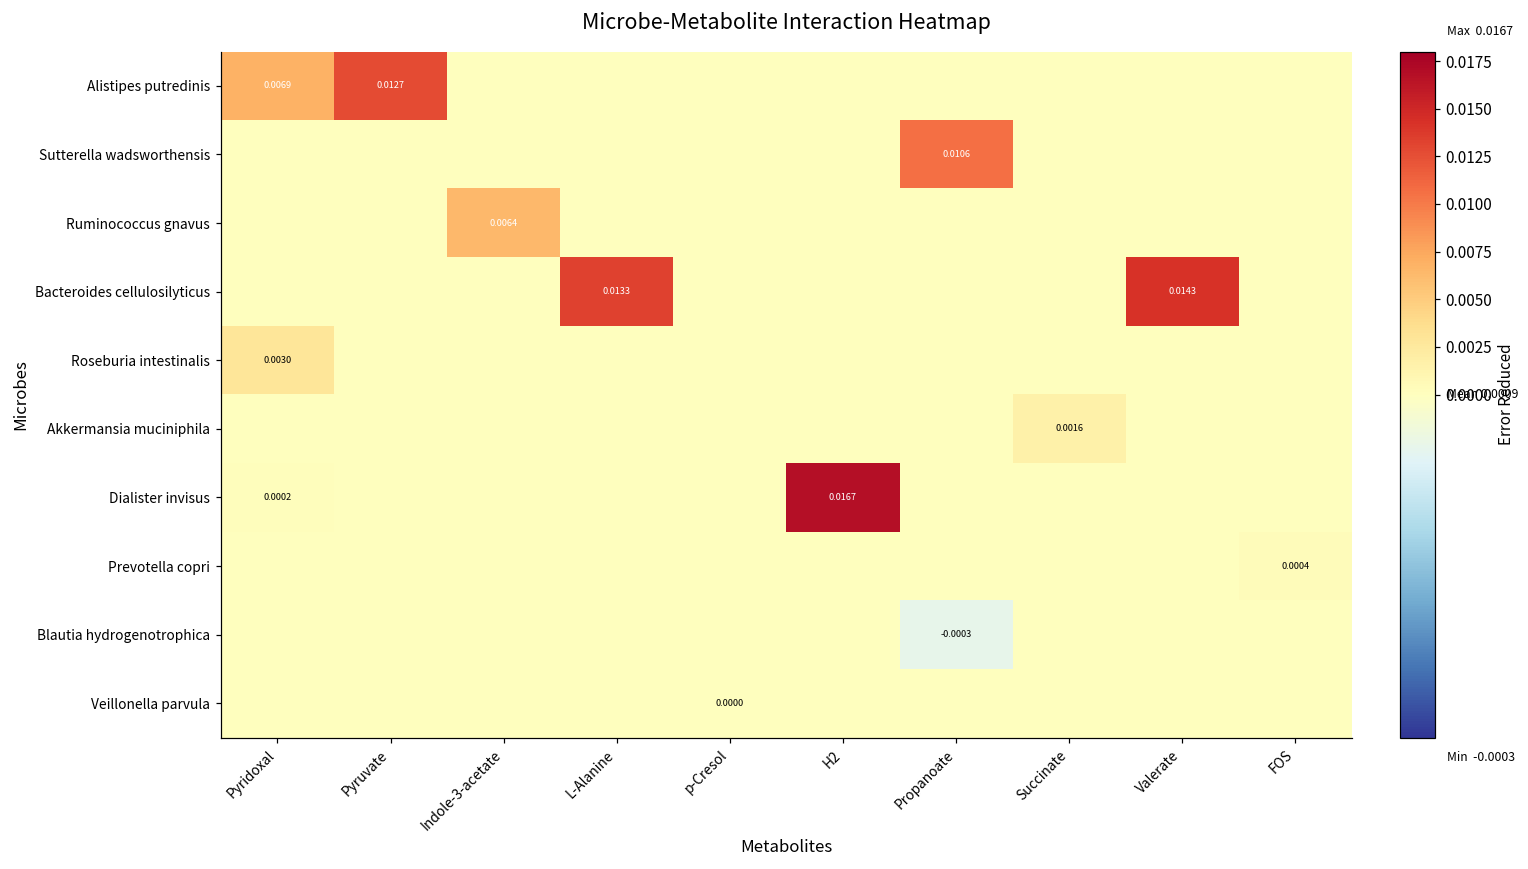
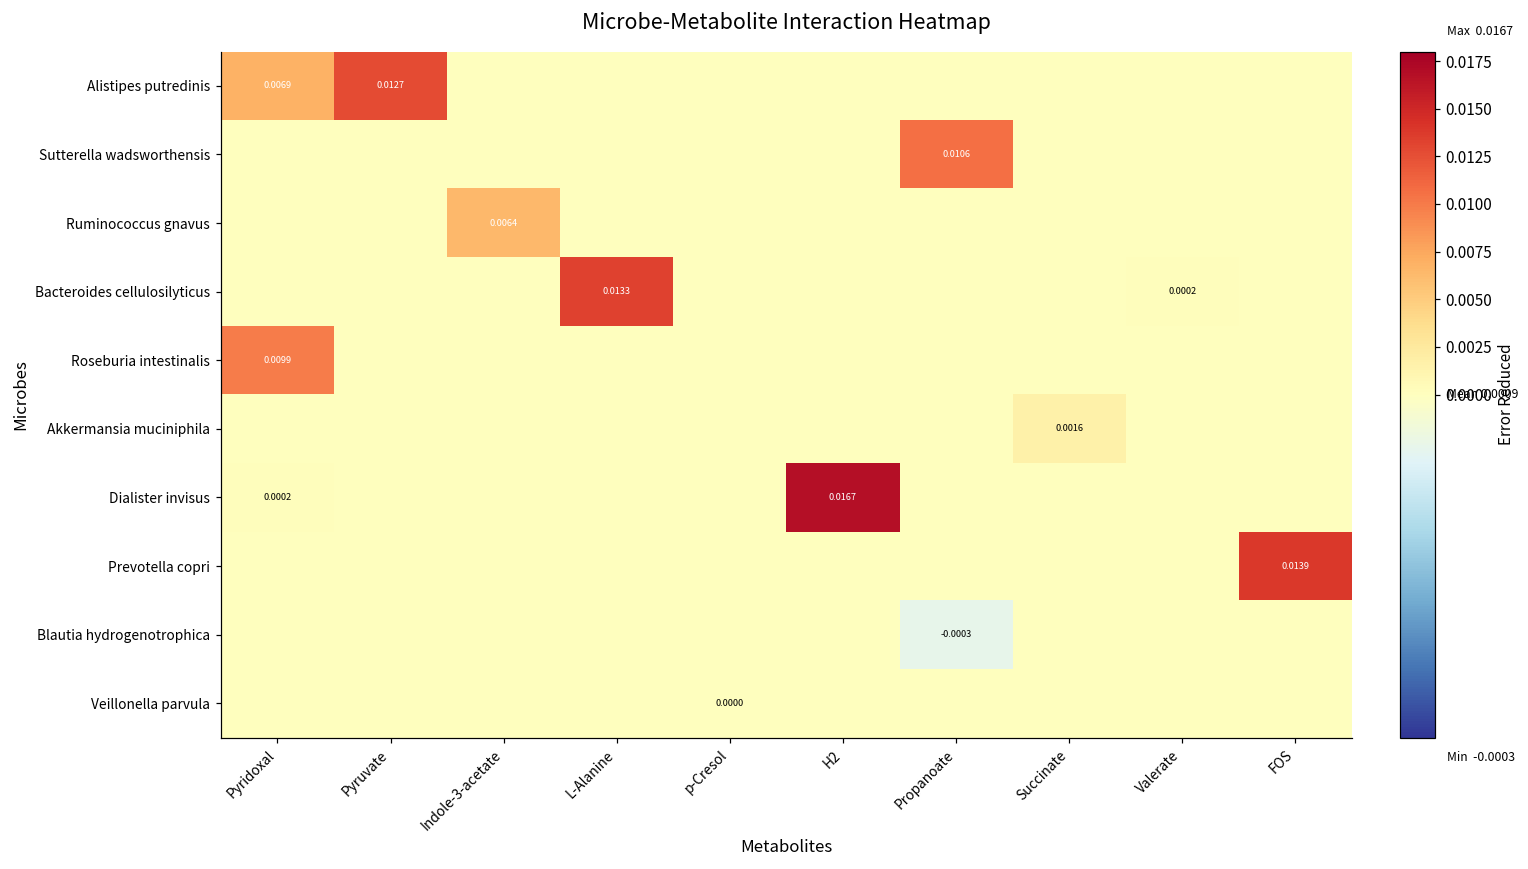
  {
    "Alistipes putredinis": {
      "Pyridoxal": 0.0069,
      "Pyruvate": 0.0127
    },
    "Sutterella wadsworthensis": {
      "Propanoate": 0.0106
    },
    "Ruminococcus gnavus": {
      "Indole-3-acetate": 0.0064
    },
    "Bacteroides cellulosilyticus": {
      "L-Alanine": 0.0133,
-     "Valerate": 0.0143
+     "Valerate": 0.0002
    },
    "Roseburia intestinalis": {
-     "Pyridoxal": 0.0030
+     "Pyridoxal": 0.0099
    },
    "Akkermansia muciniphila": {
      "Succinate": 0.0016
    },
    "Dialister invisus": {
      "Pyridoxal": 0.0002,
      "H2": 0.0167
    },
    "Prevotella copri": {
-     "FOS": 0.0004
+     "FOS": 0.0139
    },
    "Blautia hydrogenotrophica": {
      "Propanoate": -0.0003
    },
    "Veillonella parvula": {
      "p-Cresol": 0.0000
    }
  }
